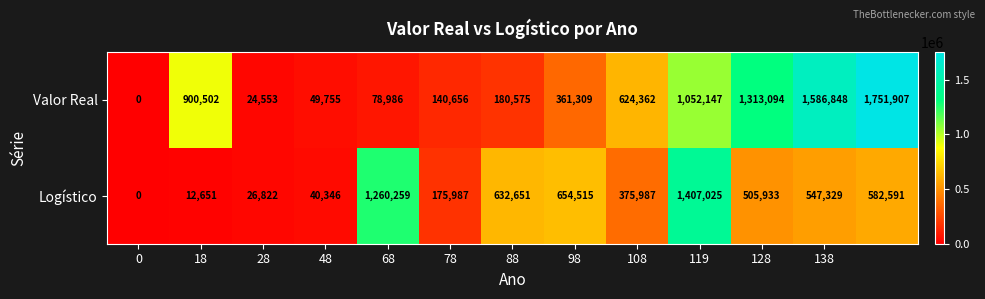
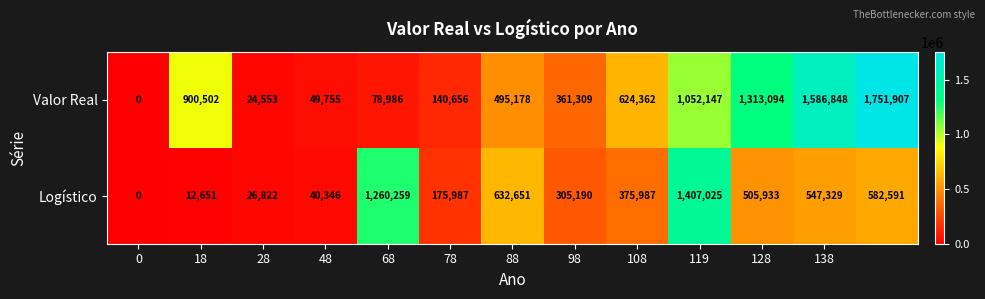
  {
    "Valor Real": {
      "0": "0",
      "18": "900,502",
      "28": "24,553",
      "48": "49,755",
      "68": "78,986",
      "78": "140,656",
-     "88": "180,575",
+     "88": "495,178",
      "98": "361,309",
      "108": "624,362",
      "119": "1,052,147",
      "128": "1,313,094",
      "138": "1,586,848"
    },
    "Logístico": {
      "0": "0",
      "18": "12,651",
      "28": "26,822",
      "48": "40,346",
      "68": "1,260,259",
      "78": "175,987",
      "88": "632,651",
-     "98": "654,515",
+     "98": "305,190",
      "108": "375,987",
      "119": "1,407,025",
      "128": "505,933",
      "138": "547,329"
    }
  }
